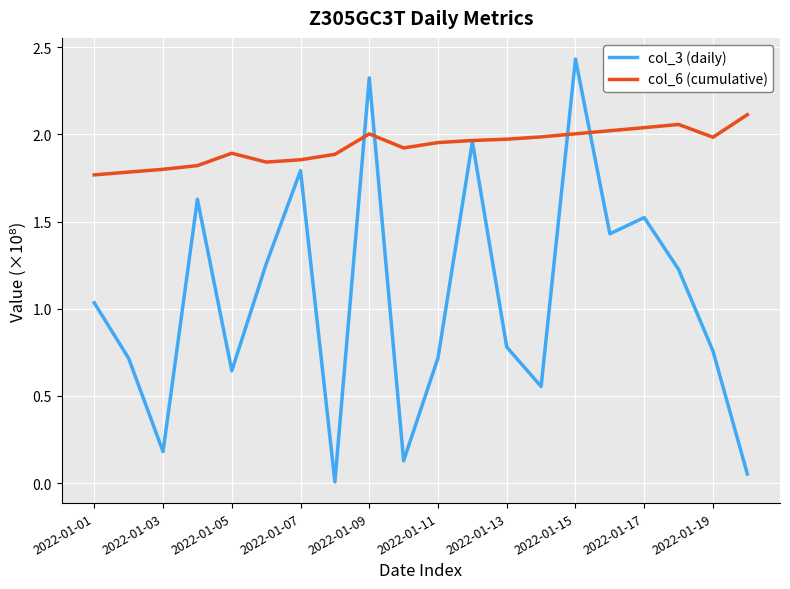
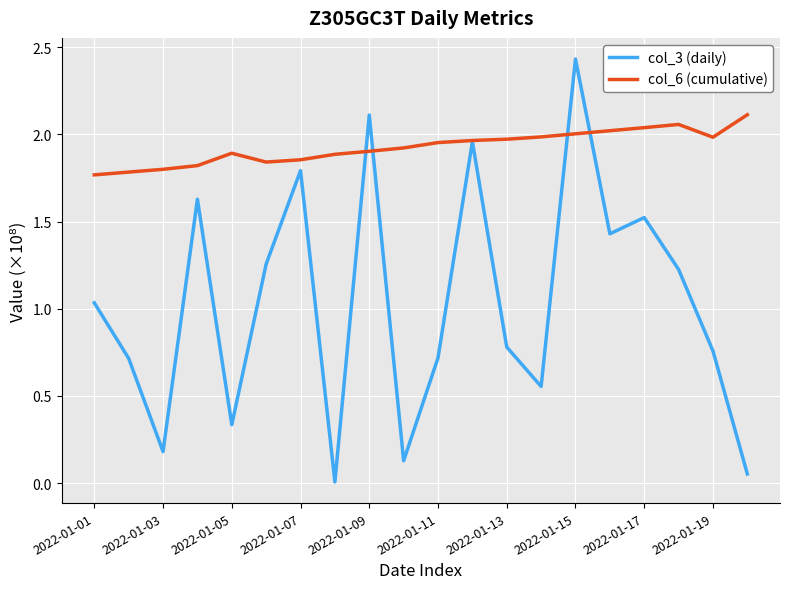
  {
    "col_3 (daily)": {
      "2022-01-01": 1.03,
      "2022-01-03": 0.18,
-     "2022-01-05": 0.64,
+     "2022-01-05": 0.33,
      "2022-01-07": 1.79,
-     "2022-01-09": 2.32,
+     "2022-01-09": 2.11,
      "2022-01-11": 0.72,
      "2022-01-13": 0.78,
      "2022-01-15": 2.43,
      "2022-01-17": 1.52,
      "2022-01-19": 0.76
    },
    "col_6 (cumulative)": {
      "2022-01-01": 1.77,
      "2022-01-03": 1.80,
      "2022-01-05": 1.89,
      "2022-01-07": 1.85,
-     "2022-01-09": 2.00,
+     "2022-01-09": 1.90,
      "2022-01-11": 1.95,
      "2022-01-13": 1.97,
      "2022-01-15": 2.00,
      "2022-01-17": 2.04,
      "2022-01-19": 1.98
    }
  }
